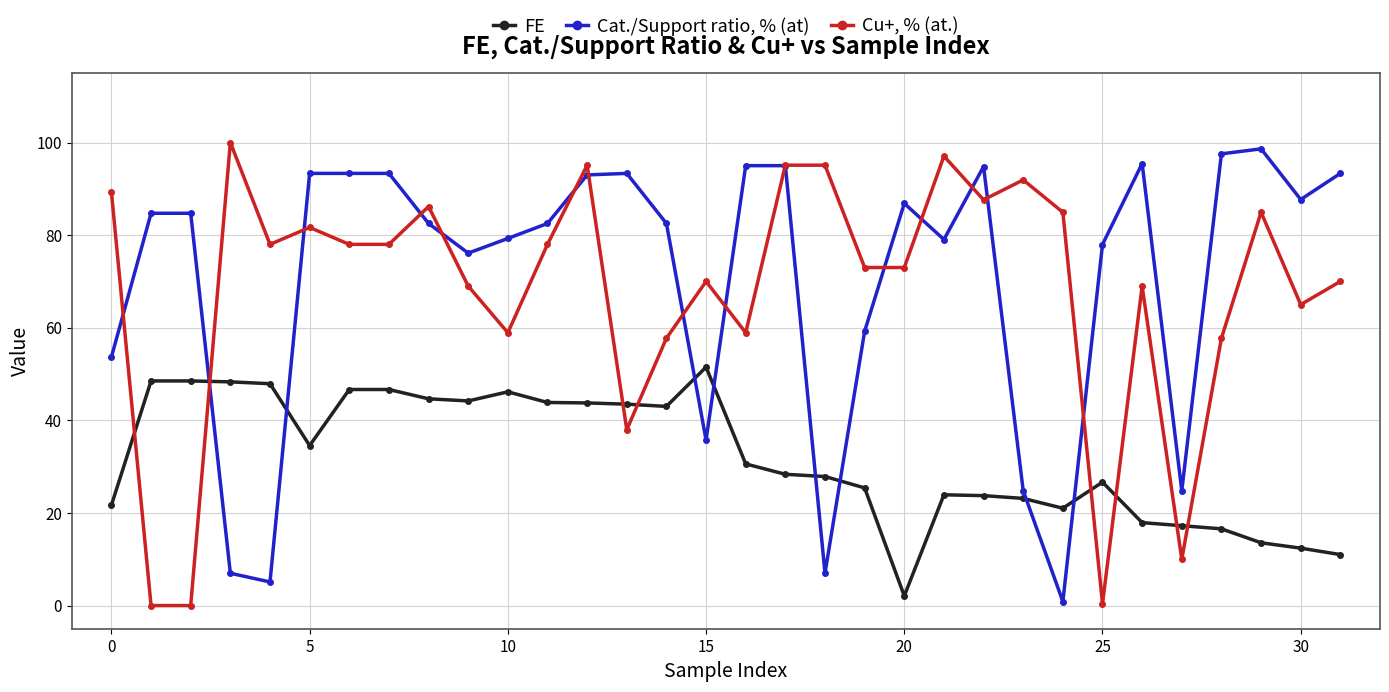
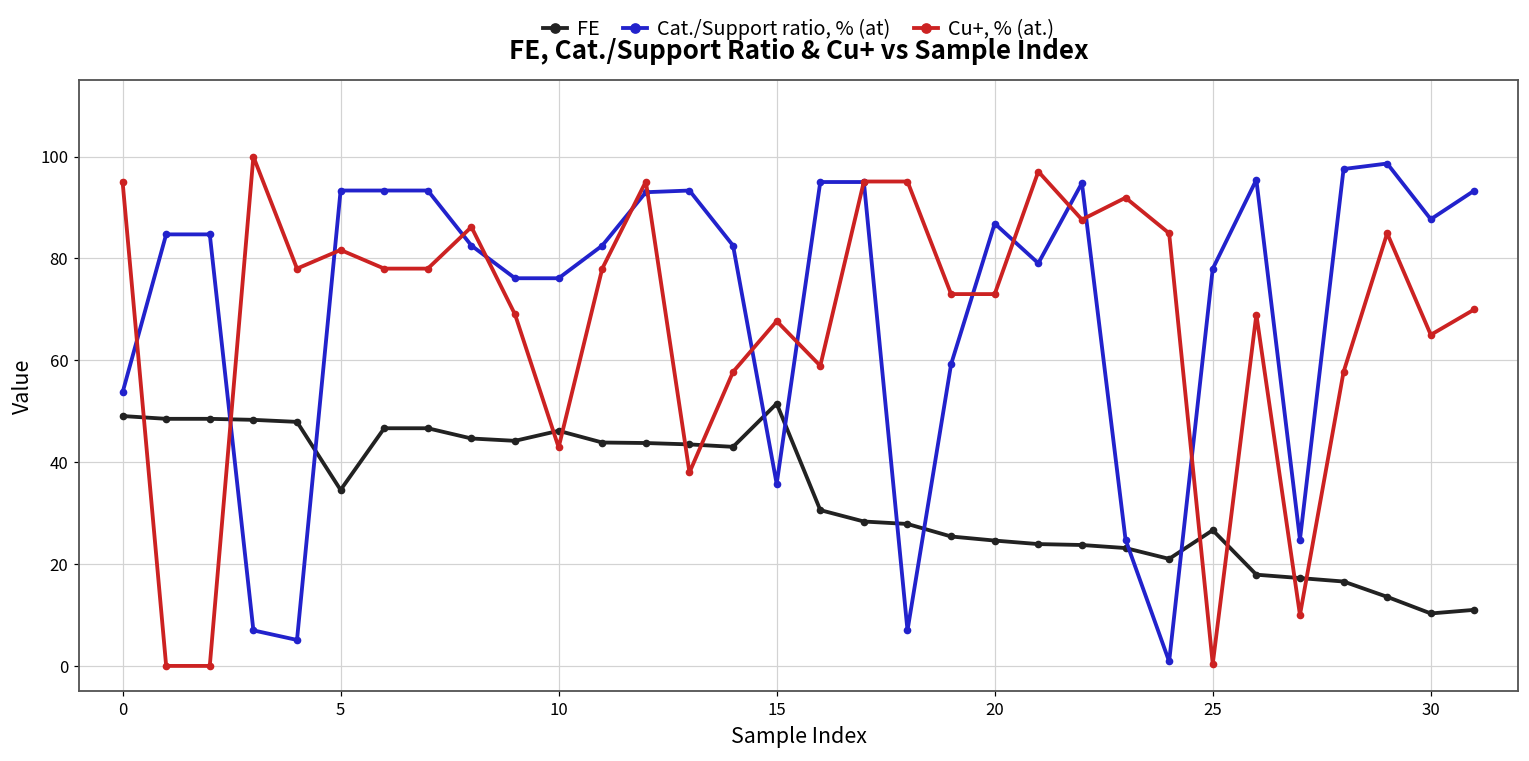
  {
    "FE": {
-     "0": 22,
+     "0": 49,
      "5": 35,
      "10": 46,
      "15": 52,
-     "20": 2,
+     "20": 25,
      "25": 27,
-     "30": 12
+     "30": 10
    },
    "Cat./Support ratio, % (at)": {
      "0": 54,
      "5": 93,
-     "10": 79,
+     "10": 76,
      "15": 36,
      "20": 87,
      "25": 78,
      "30": 88
    },
    "Cu+, % (at.)": {
-     "0": 89,
+     "0": 95,
      "5": 82,
-     "10": 59,
-     "15": 70,
+     "10": 43,
+     "15": 68,
      "20": 73,
      "25": 0,
      "30": 65
    }
  }
